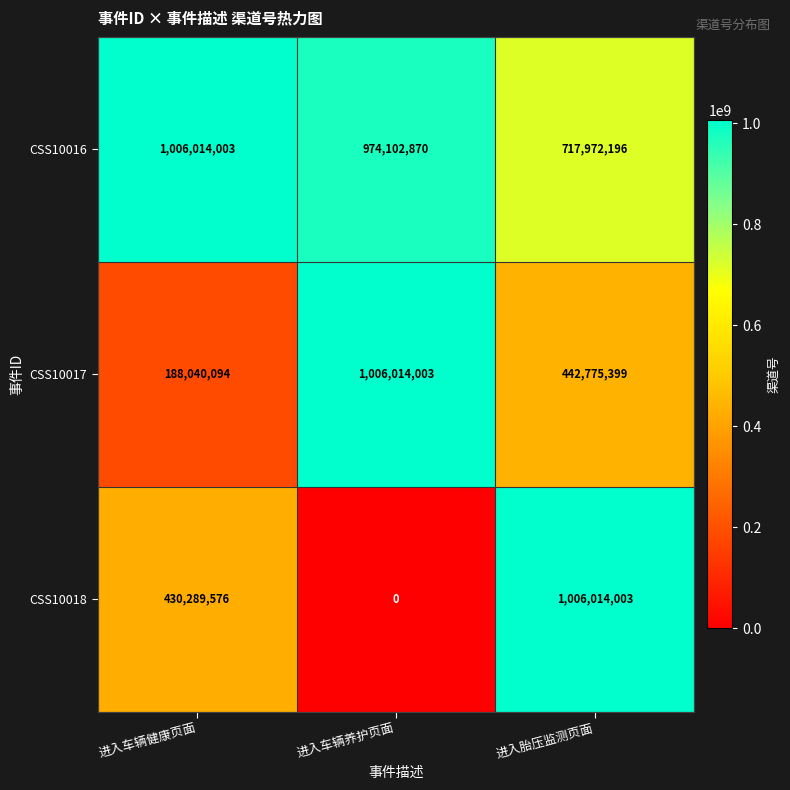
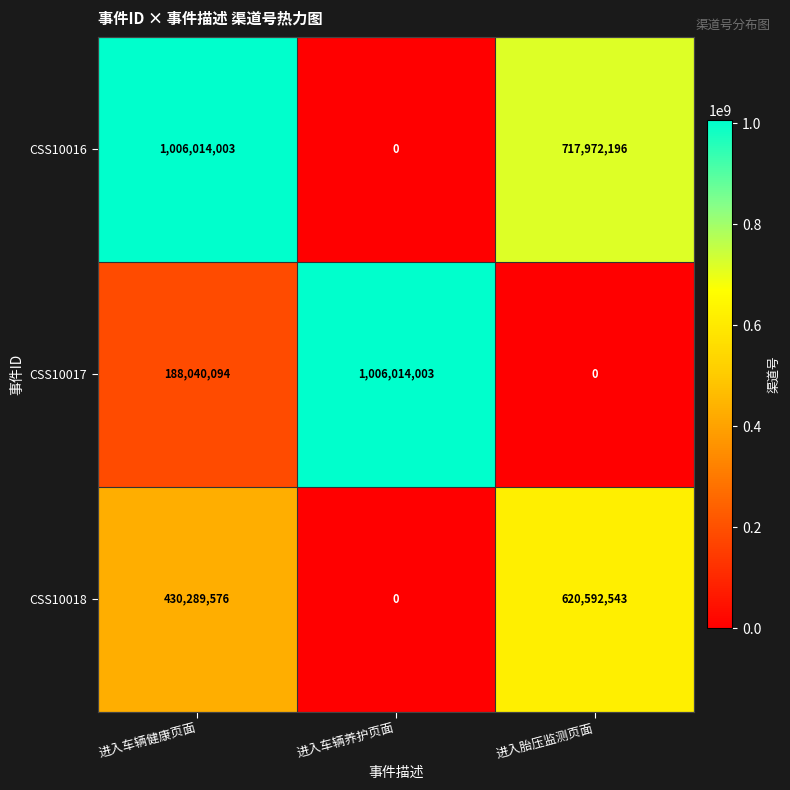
  {
    "CSS10016": {
      "进入车辆健康页面": "1,006,014,003",
-     "进入车辆养护页面": "974,102,870",
+     "进入车辆养护页面": "0",
      "进入胎压监测页面": "717,972,196"
    },
    "CSS10017": {
      "进入车辆健康页面": "188,040,094",
      "进入车辆养护页面": "1,006,014,003",
-     "进入胎压监测页面": "442,775,399"
+     "进入胎压监测页面": "0"
    },
    "CSS10018": {
      "进入车辆健康页面": "430,289,576",
      "进入车辆养护页面": "0",
-     "进入胎压监测页面": "1,006,014,003"
+     "进入胎压监测页面": "620,592,543"
    }
  }
